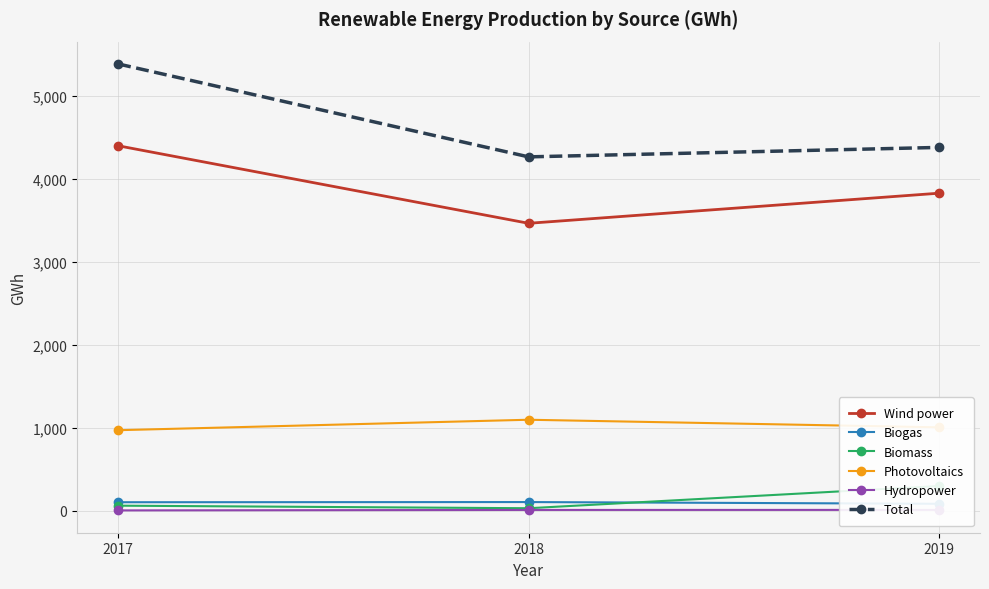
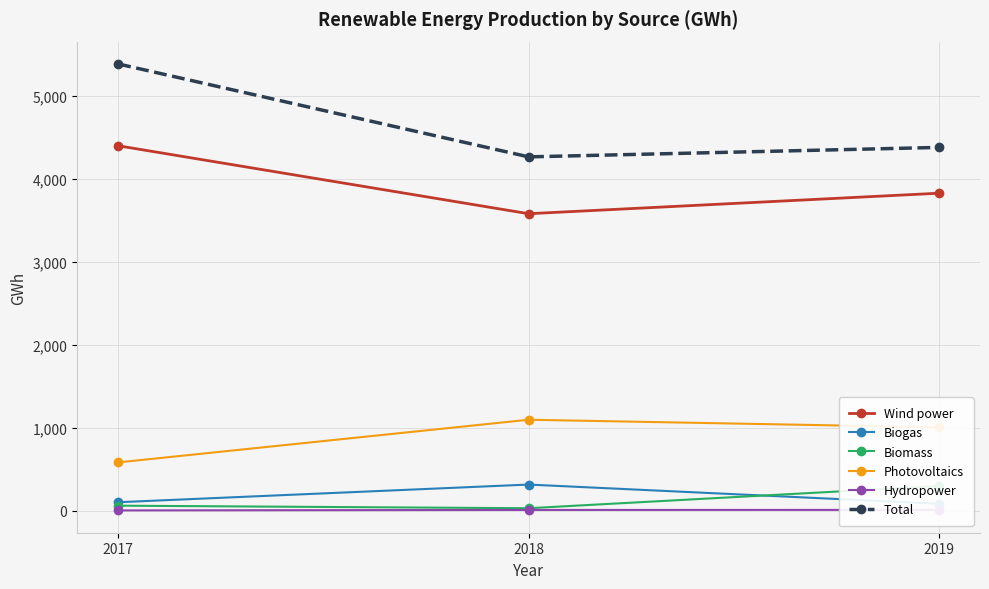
  {
    "Wind power": {
      "2017": "4,400",
-     "2018": "3,500",
+     "2018": "3,600",
      "2019": "3,800"
    },
    "Biogas": {
      "2017": "100",
-     "2018": "100"
+     "2018": "300"
    },
    "Biomass": {
      "2017": "100"
    },
    "Photovoltaics": {
-     "2017": "1,000",
+     "2017": "600",
      "2018": "1,100"
    },
    "Hydropower": {
      "2017": "0"
    },
    "Total": {
      "2017": "5,400",
      "2018": "4,300",
      "2019": "4,400"
    }
  }
